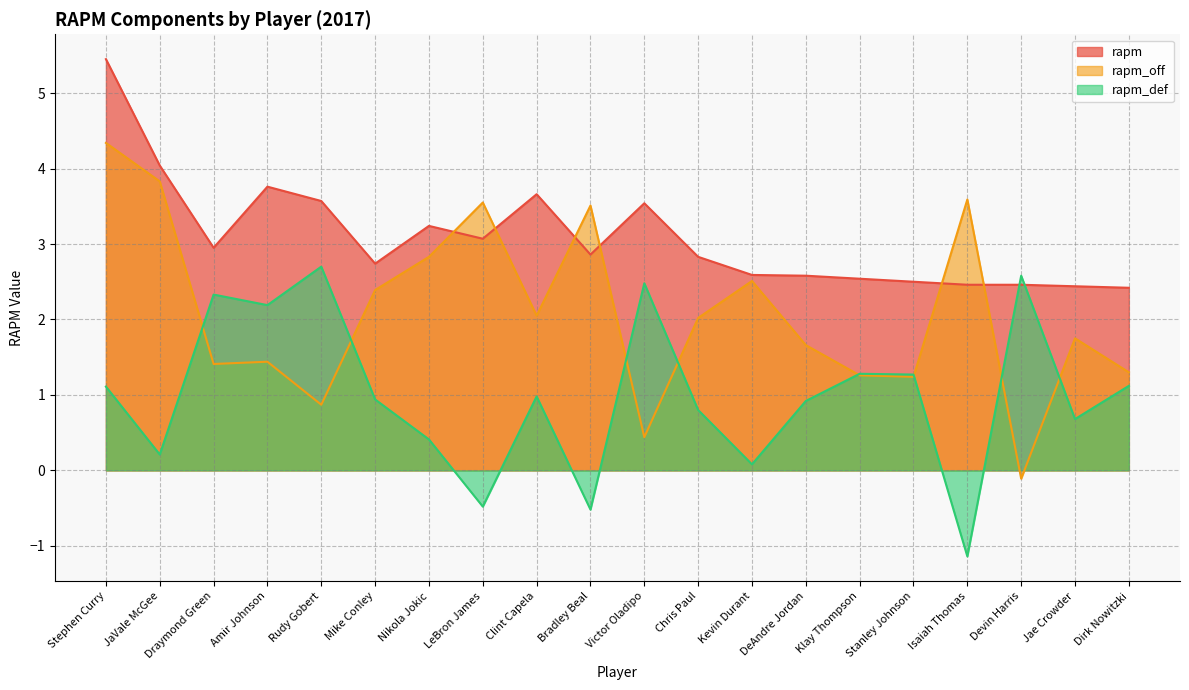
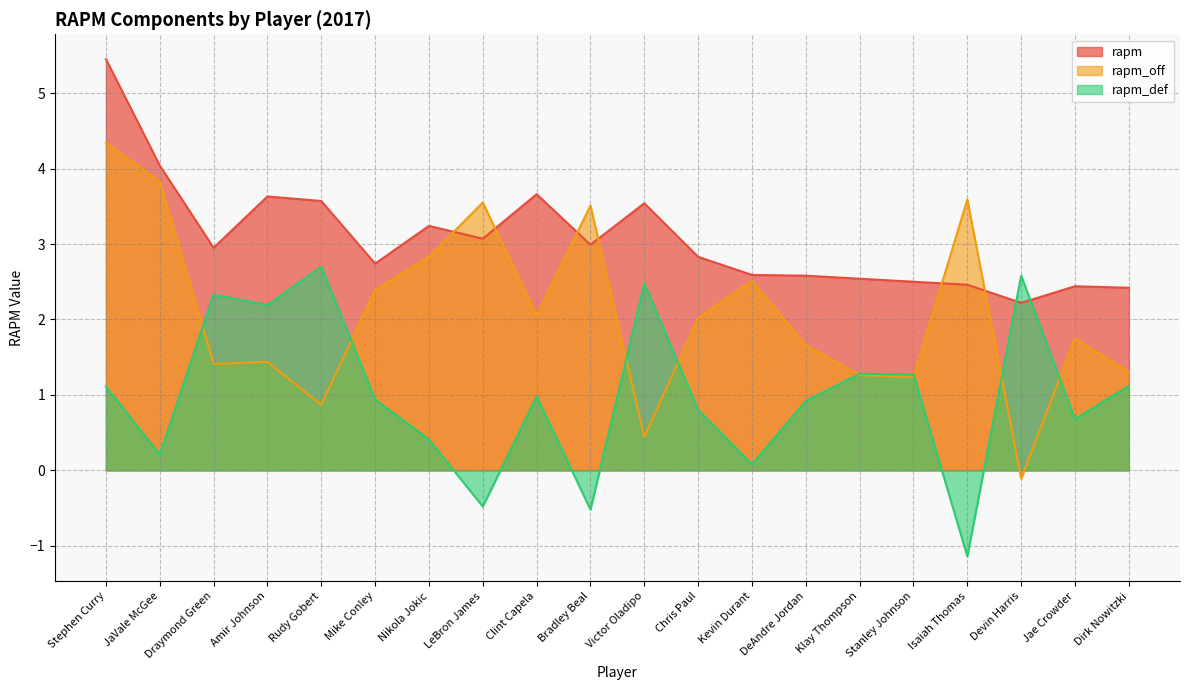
  {
    "rapm": {
      "Stephen Curry": 5.5,
      "JaVale McGee": 4.0,
      "Draymond Green": 3.0,
-     "Amir Johnson": 3.8,
+     "Amir Johnson": 3.6,
      "Rudy Gobert": 3.6,
      "Mike Conley": 2.7,
      "Nikola Jokic": 3.2,
      "LeBron James": 3.1,
      "Clint Capela": 3.7,
-     "Bradley Beal": 2.9,
+     "Bradley Beal": 3.0,
      "Victor Oladipo": 3.5,
      "Chris Paul": 2.8,
      "Kevin Durant": 2.6,
      "DeAndre Jordan": 2.6,
      "Klay Thompson": 2.5,
      "Stanley Johnson": 2.5,
      "Isaiah Thomas": 2.5,
-     "Devin Harris": 2.5,
+     "Devin Harris": 2.2,
      "Jae Crowder": 2.4,
      "Dirk Nowitzki": 2.4
    }
  }
